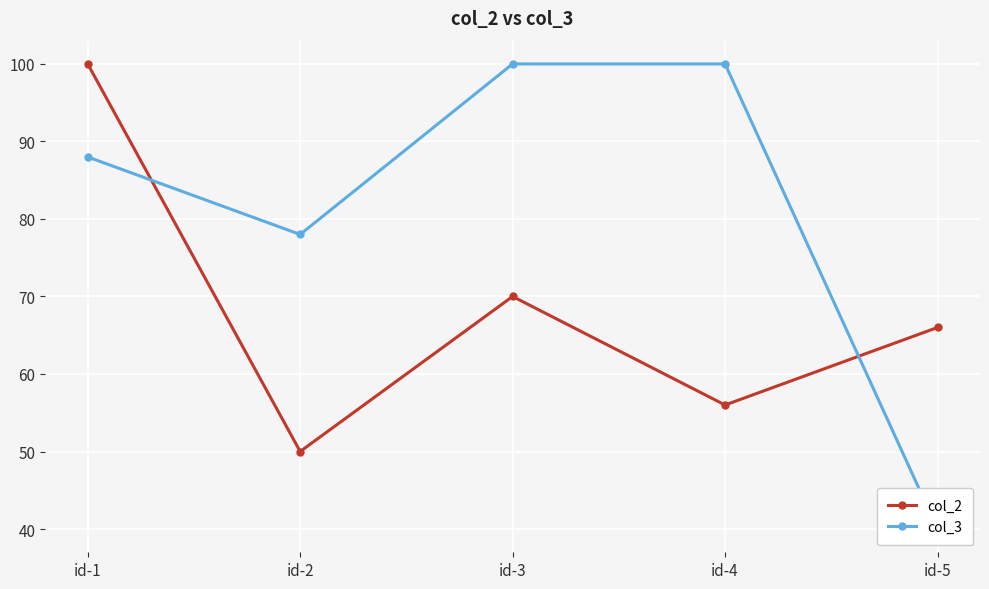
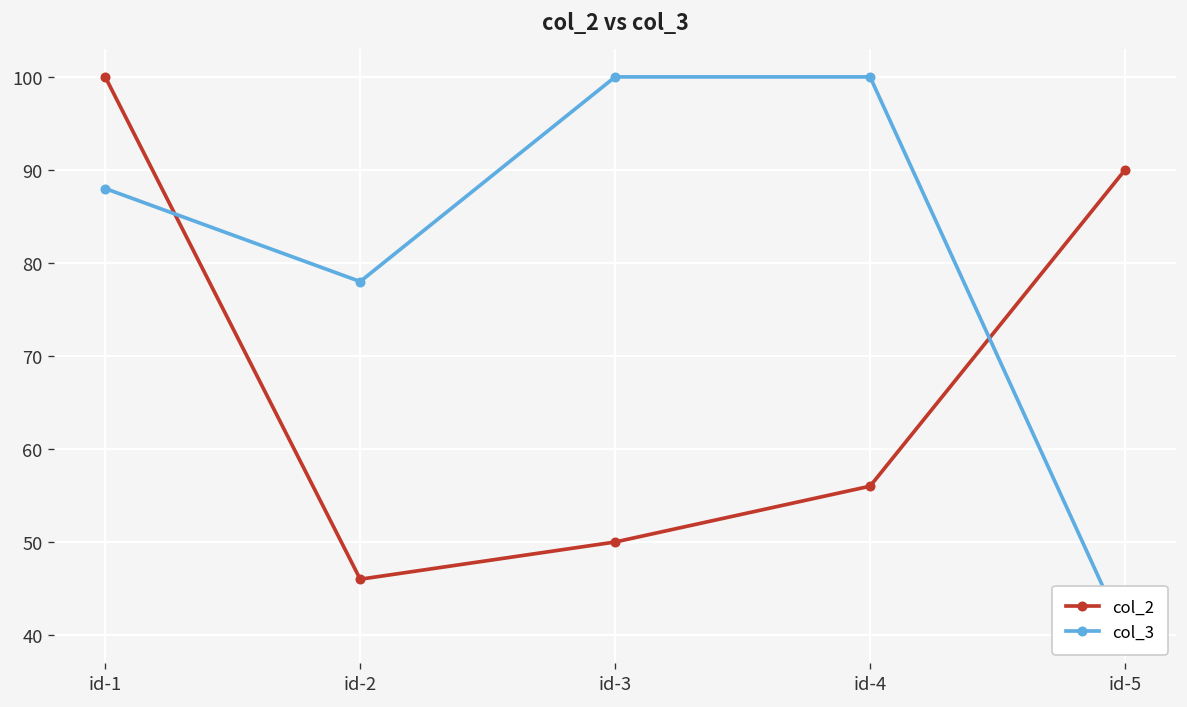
  {
    "col_2": {
      "id-1": 100,
-     "id-2": 50,
-     "id-3": 70,
+     "id-2": 46,
+     "id-3": 50,
      "id-4": 56,
-     "id-5": 66
+     "id-5": 90
    },
    "col_3": {
      "id-1": 88,
      "id-2": 78,
      "id-3": 100,
      "id-4": 100
    }
  }
